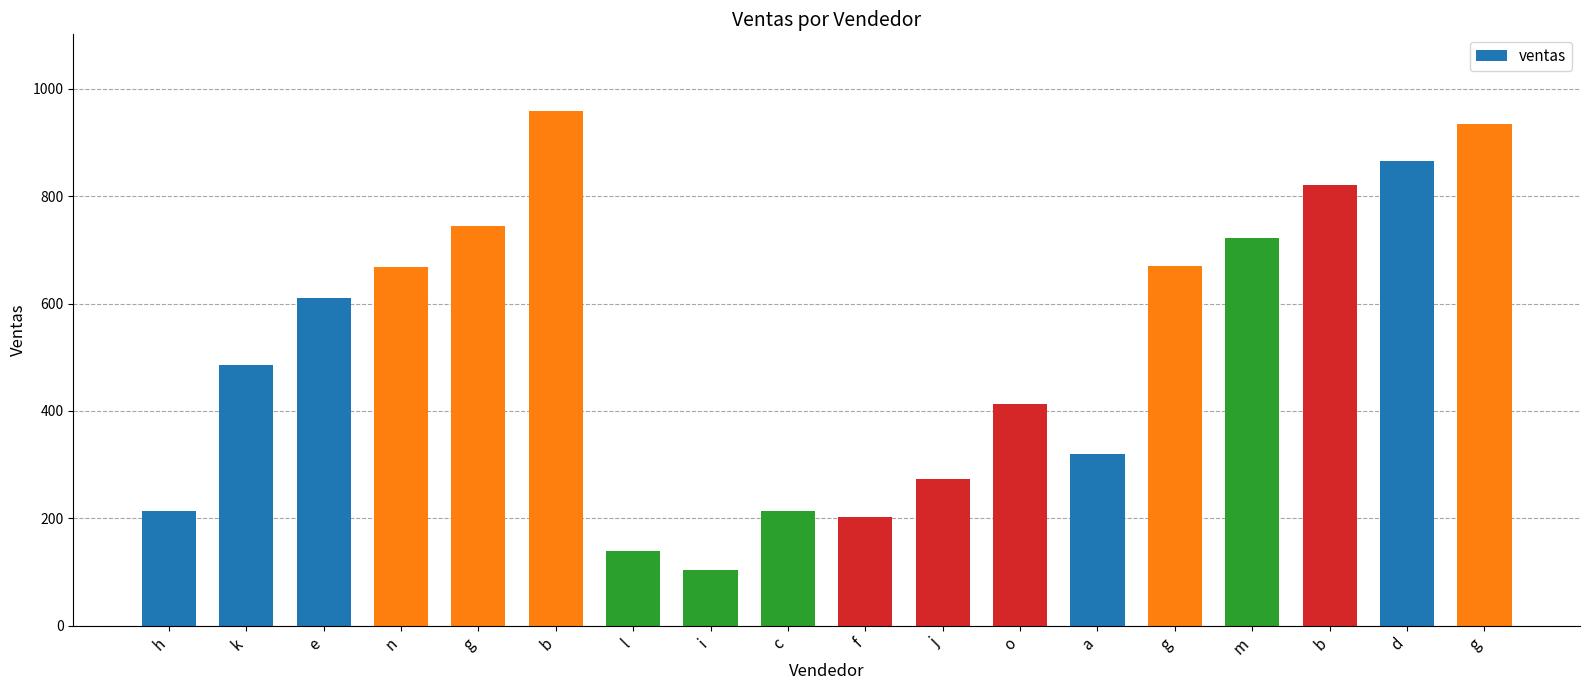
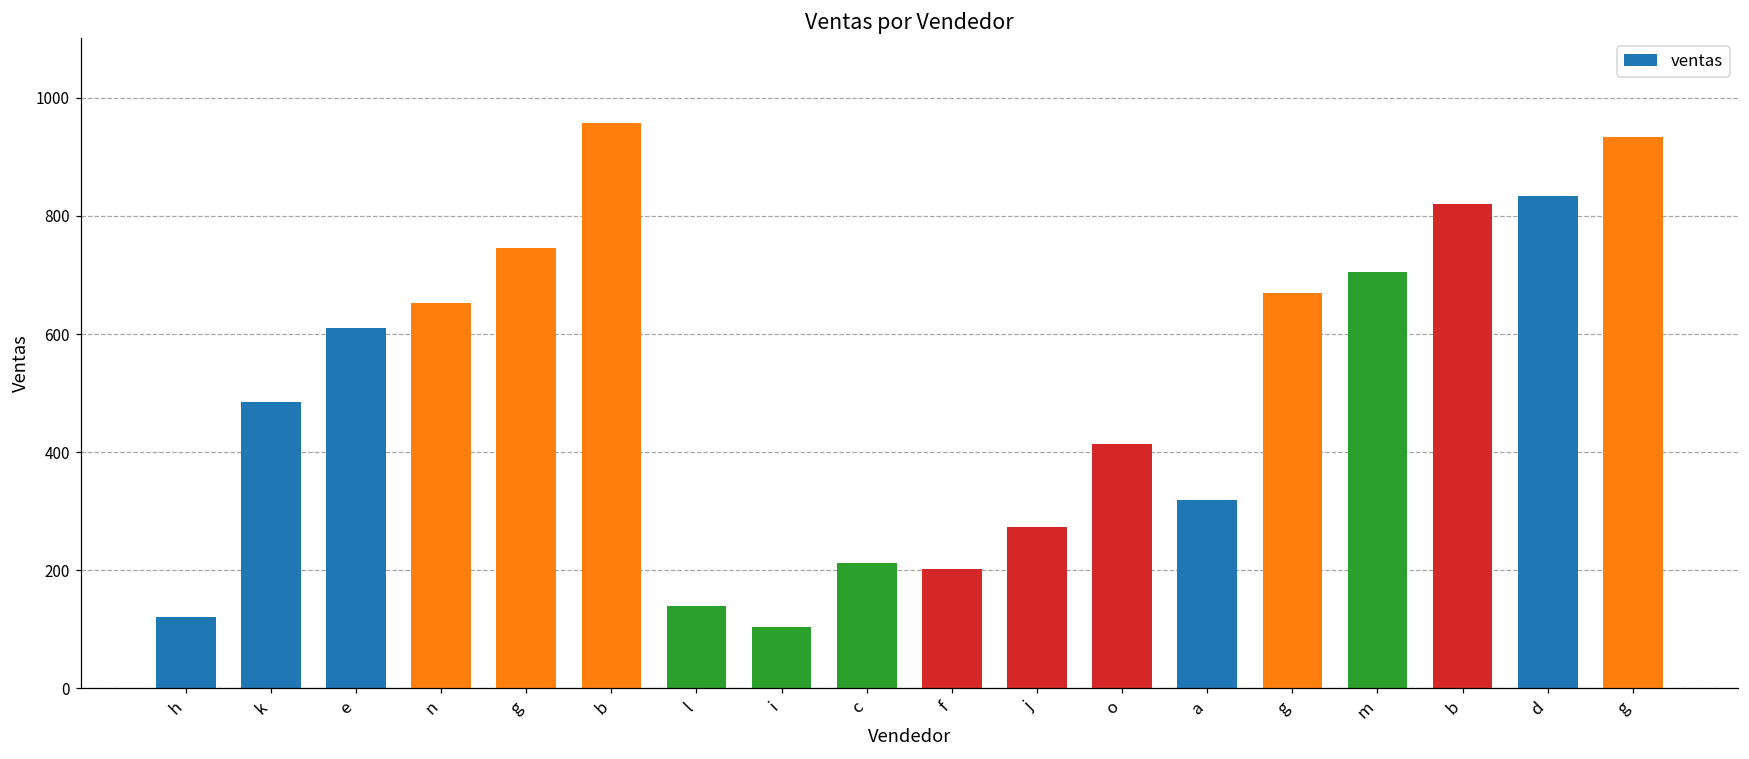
  {
-   "h": 210,
+   "h": 120,
    "k": 490,
    "e": 610,
-   "n": 670,
+   "n": 650,
    "l": 140,
    "i": 100,
    "c": 210,
    "f": 200,
    "j": 270,
    "o": 410,
    "a": 320,
-   "m": 720,
-   "d": 870
+   "m": 710,
+   "d": 830
  }
